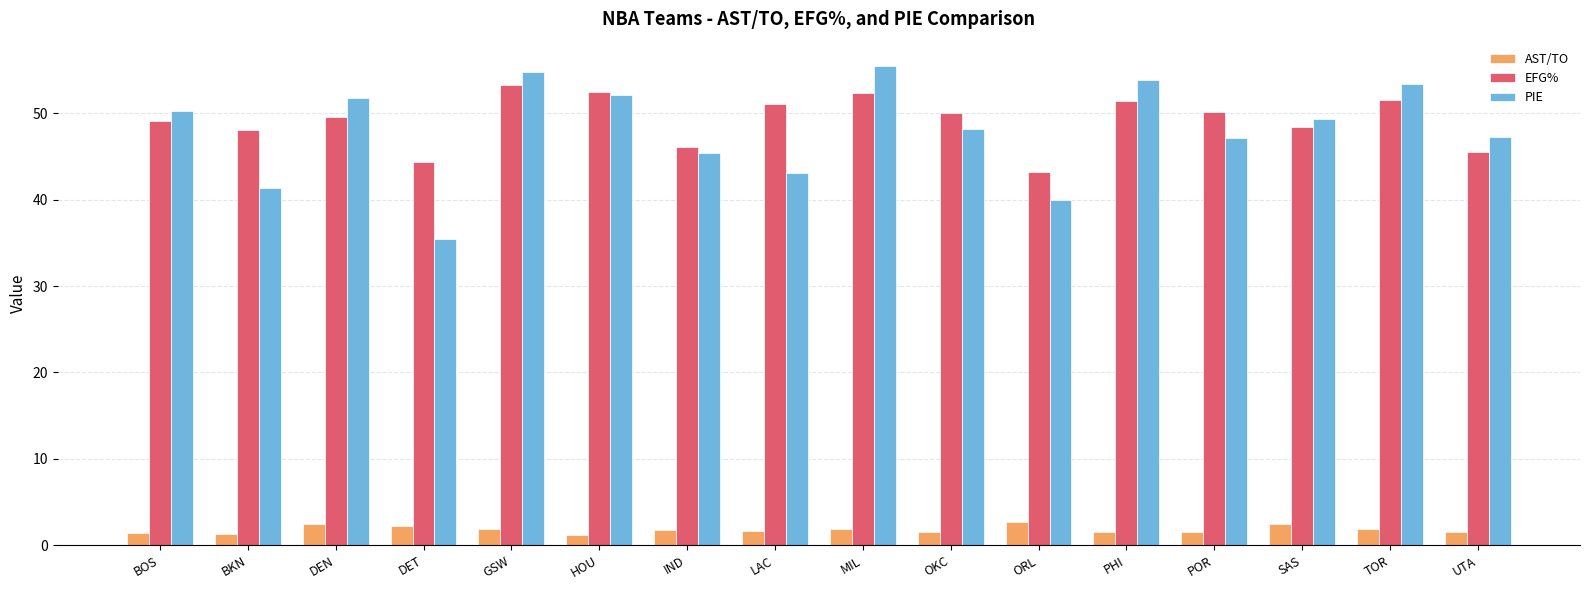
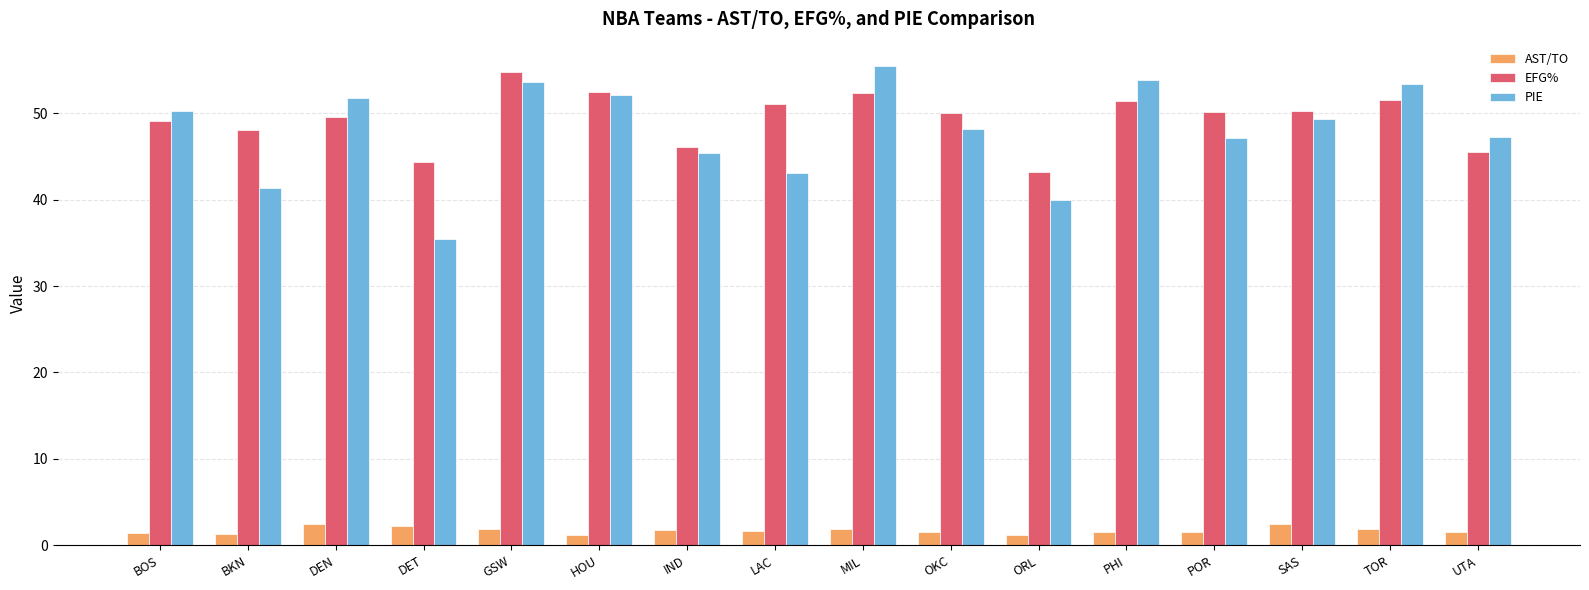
  {
    "AST/TO": {
      "BOS": 1,
      "BKN": 1,
      "DEN": 2,
      "DET": 2,
      "GSW": 2,
      "HOU": 1,
      "IND": 2,
      "LAC": 2,
      "MIL": 2,
      "OKC": 1,
-     "ORL": 3,
+     "ORL": 1,
      "PHI": 1,
      "POR": 2,
      "SAS": 3,
      "TOR": 2,
      "UTA": 2
    },
    "EFG%": {
      "BOS": 49,
      "BKN": 48,
      "DEN": 50,
      "DET": 44,
-     "GSW": 53,
+     "GSW": 55,
      "HOU": 53,
      "IND": 46,
      "LAC": 51,
      "MIL": 52,
      "OKC": 50,
      "ORL": 43,
      "PHI": 51,
      "POR": 50,
-     "SAS": 48,
+     "SAS": 50,
      "TOR": 52,
      "UTA": 46
    },
    "PIE": {
      "BOS": 50,
      "BKN": 41,
      "DEN": 52,
      "DET": 35,
-     "GSW": 55,
+     "GSW": 54,
      "HOU": 52,
      "IND": 45,
      "LAC": 43,
      "MIL": 56,
      "OKC": 48,
      "ORL": 40,
      "PHI": 54,
      "POR": 47,
      "SAS": 49,
      "TOR": 53,
      "UTA": 47
    }
  }
